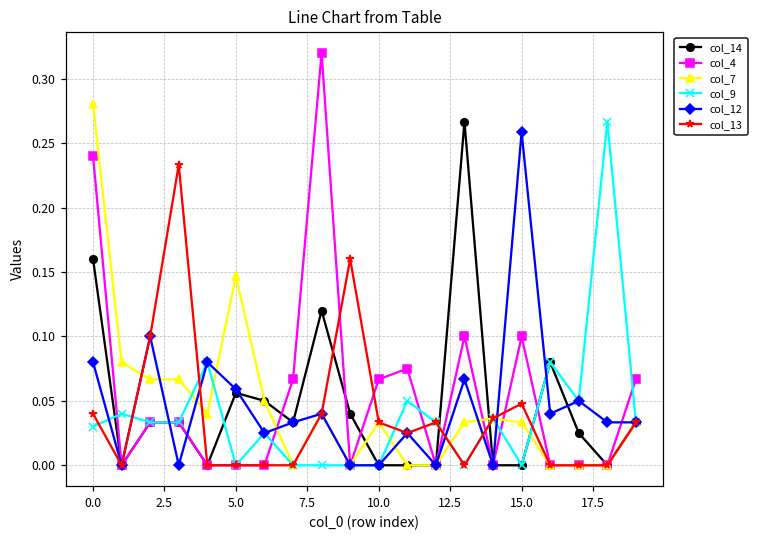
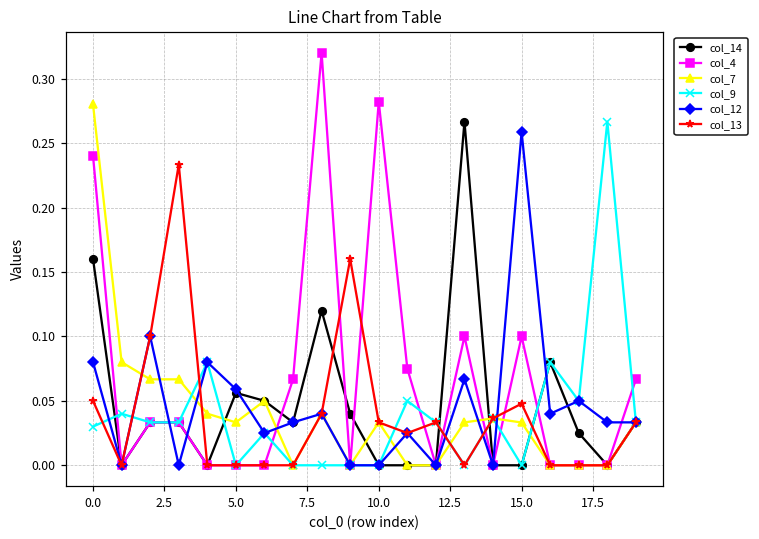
  {
    "col_14": {
      "0.0": 0.160,
      "5.0": 0.056
    },
    "col_4": {
      "0.0": 0.240,
-     "10.0": 0.067,
+     "10.0": 0.282,
      "15.0": 0.100
    },
    "col_7": {
      "0.0": 0.280,
-     "5.0": 0.147,
+     "5.0": 0.033,
      "15.0": 0.033
    },
    "col_9": {
      "0.0": 0.030
    },
    "col_12": {
      "0.0": 0.080,
      "5.0": 0.059,
      "15.0": 0.259
    },
    "col_13": {
-     "0.0": 0.04,
+     "0.0": 0.05,
      "15.0": 0.048
    }
  }
